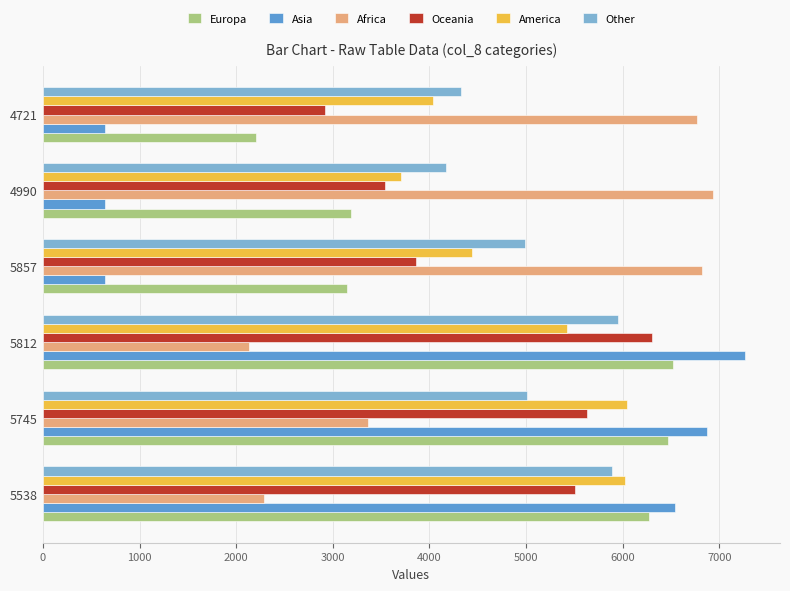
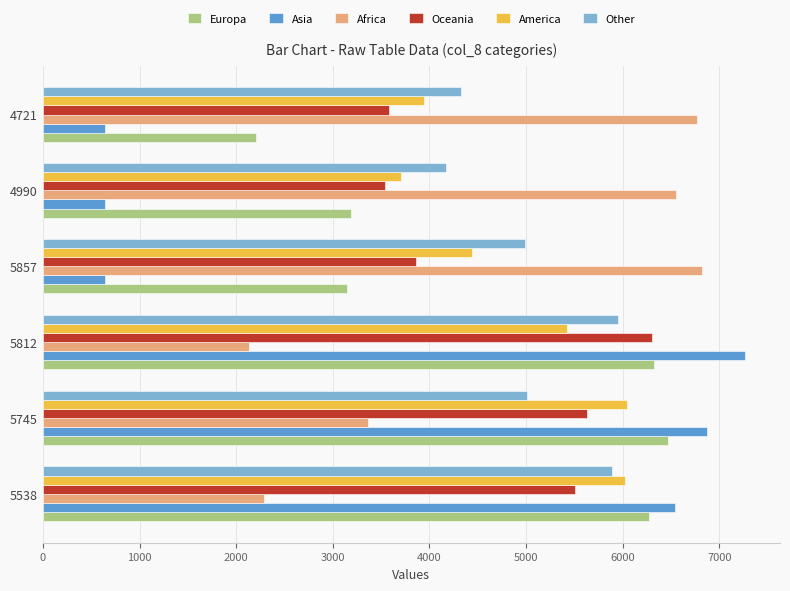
  {
    "Europa": {
      "4721": 2200,
      "4990": 3200,
      "5857": 3100,
-     "5812": 6500,
+     "5812": 6300,
      "5745": 6500,
      "5538": 6300
    },
    "Africa": {
      "4721": 6800,
-     "4990": 6900,
+     "4990": 6600,
      "5857": 6800,
      "5812": 2100,
      "5745": 3400,
      "5538": 2300
    },
    "Oceania": {
-     "4721": 2900,
+     "4721": 3600,
      "4990": 3500,
      "5857": 3900,
      "5812": 6300,
      "5745": 5600,
      "5538": 5500
    },
    "America": {
-     "4721": 4000,
+     "4721": 3900,
      "4990": 3700,
      "5857": 4400,
      "5812": 5400,
      "5745": 6000,
      "5538": 6000
    }
  }
